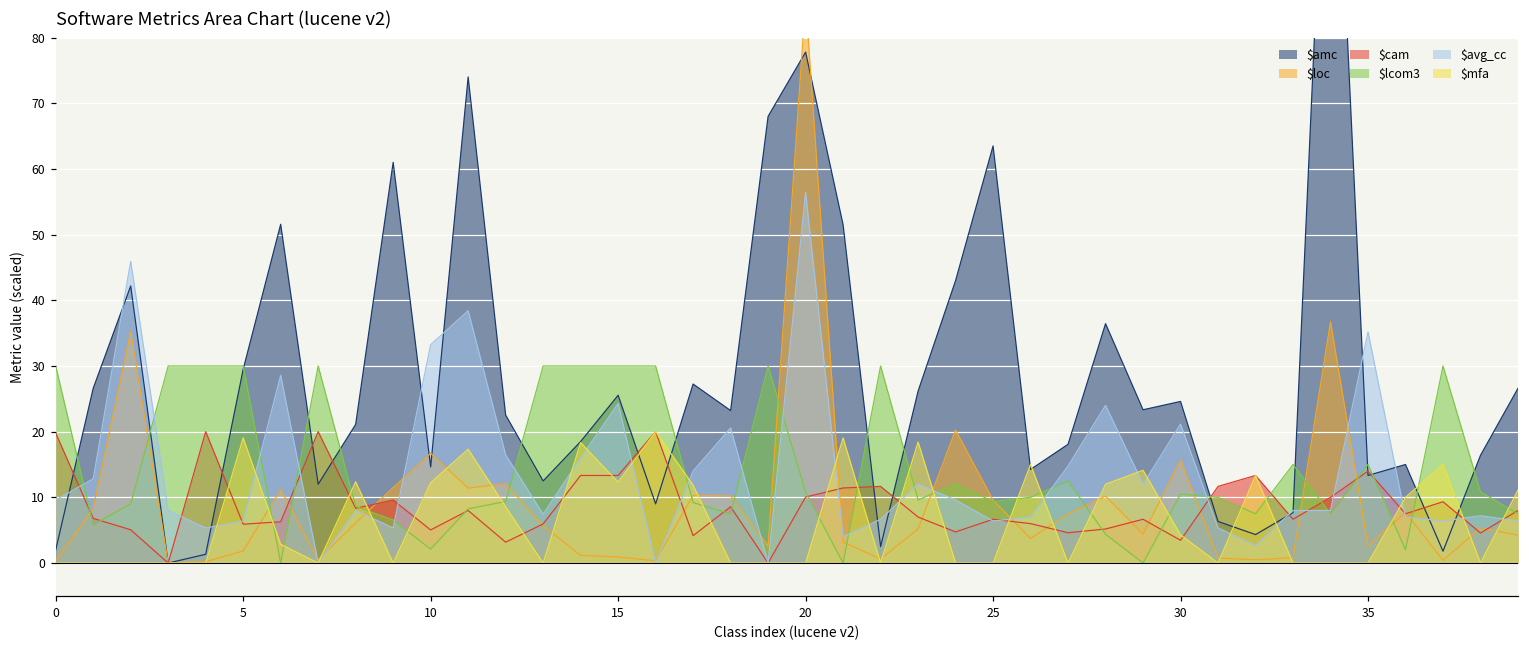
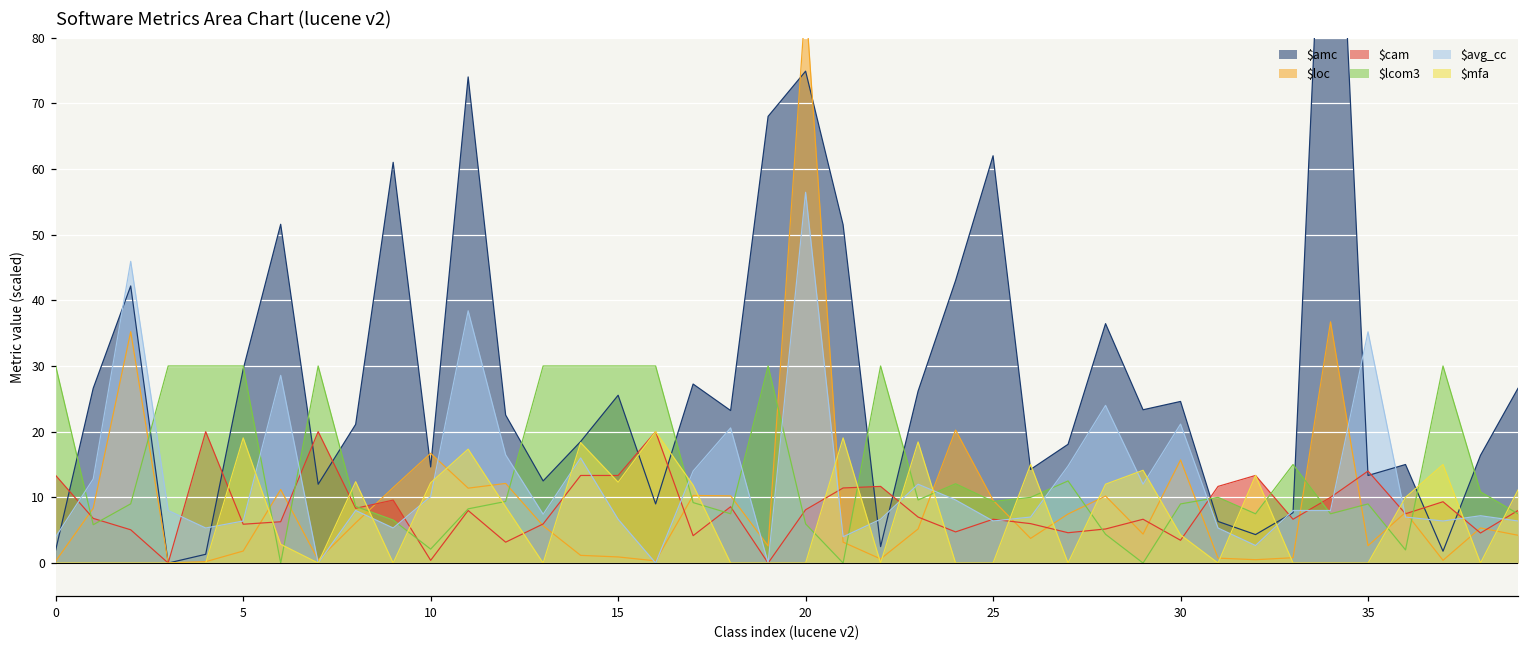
  {
    "$amc": {
      "0": 2,
      "5": 30,
      "10": 15,
      "15": 26,
-     "20": 78,
-     "25": 64,
+     "20": 75,
+     "25": 62,
      "30": 25,
      "35": 13
    },
    "$cam": {
-     "0": 20,
+     "0": 13,
      "5": 6,
-     "10": 5,
+     "10": 0,
      "15": 13,
-     "20": 10,
+     "20": 8,
      "30": 3,
      "35": 14
    },
    "$lcom3": {
      "0": 30,
      "5": 30,
      "10": 2,
      "15": 30,
-     "20": 11,
-     "30": 11,
-     "35": 15
+     "20": 6,
+     "30": 9,
+     "35": 9
    },
    "$avg_cc": {
-     "0": 10,
+     "0": 4,
      "5": 6,
-     "10": 33,
-     "15": 24,
+     "10": 10,
+     "15": 7,
      "20": 56,
      "30": 21,
      "35": 35
    }
  }
